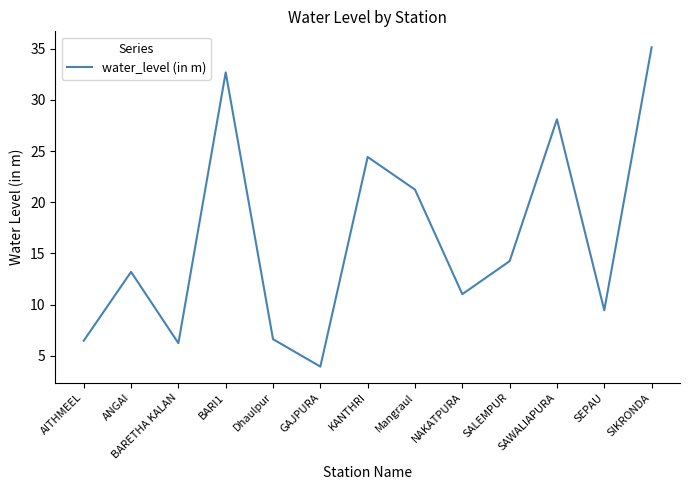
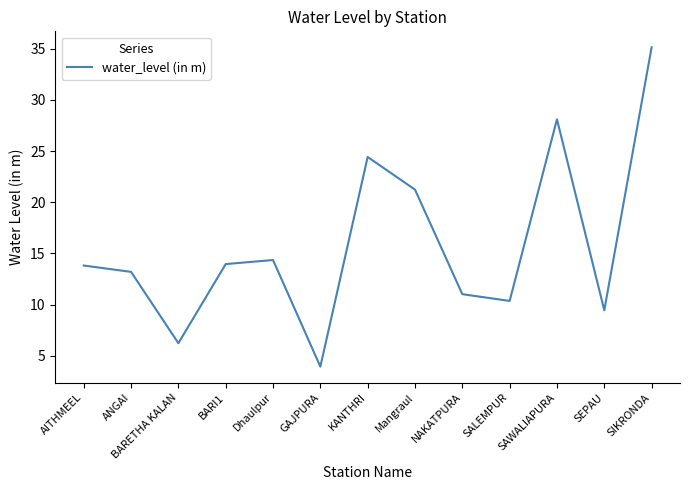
  {
-   "AITHMEEL": 6.5,
+   "AITHMEEL": 13.8,
    "ANGAI": 13.2,
    "BARETHA KALAN": 6.2,
-   "BARI1": 32.7,
-   "Dhaulpur": 6.6,
+   "BARI1": 14.0,
+   "Dhaulpur": 14.4,
    "GAJPURA": 3.9,
    "KANTHRI": 24.4,
    "Mangraul": 21.2,
    "NAKATPURA": 11.0,
-   "SALEMPUR": 14.2,
+   "SALEMPUR": 10.4,
    "SAWALIAPURA": 28.1,
    "SEPAU": 9.4,
    "SIKRONDA": 35.1
  }
